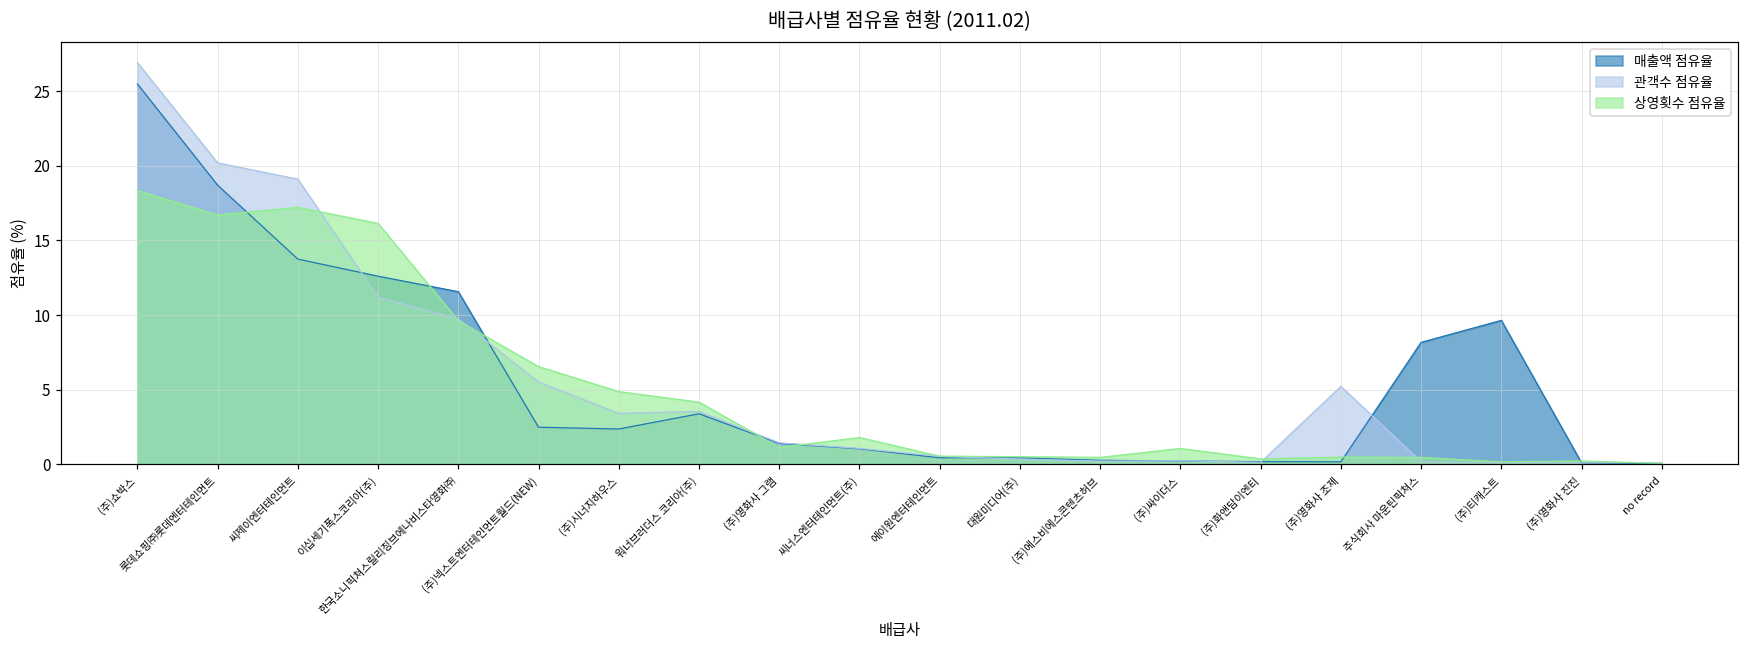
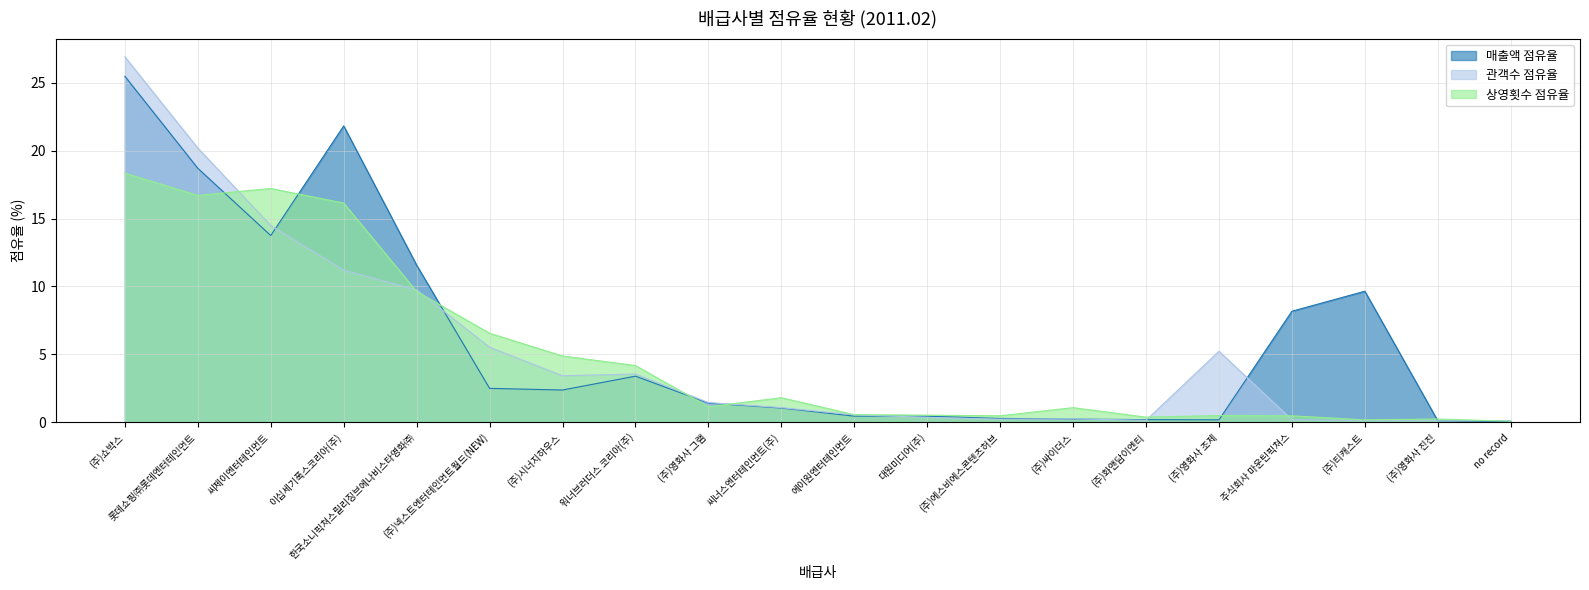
  {
    "매출액 점유율": {
      "(주)쇼박스": 25.5,
      "롯데쇼핑㈜롯데엔터테인먼트": 18.7,
      "씨제이엔터테인먼트": 13.7,
-     "이십세기폭스코리아(주)": 12.6,
+     "이십세기폭스코리아(주)": 21.8,
      "한국소니픽쳐스릴리징브에나비스타영화㈜": 11.6,
      "(주)넥스트엔터테인먼트월드(NEW)": 2.5,
      "(주)시너지하우스": 2.4,
      "(주)영화사 조제": 0.2,
      "주식회사 마운틴픽쳐스": 8.2,
      "(주)티캐스트": 9.6
    },
    "관객수 점유율": {
      "(주)쇼박스": 26.9,
      "롯데쇼핑㈜롯데엔터테인먼트": 20.2,
-     "씨제이엔터테인먼트": 19.1,
+     "씨제이엔터테인먼트": 14.5,
      "이십세기폭스코리아(주)": 11.2,
      "(주)넥스트엔터테인먼트월드(NEW)": 5.5,
      "(주)시너지하우스": 3.4,
      "(주)영화사 조제": 5.2,
      "주식회사 마운틴픽쳐스": 0.2
    },
    "상영횟수 점유율": {
      "(주)쇼박스": 18.3,
      "롯데쇼핑㈜롯데엔터테인먼트": 16.7,
      "씨제이엔터테인먼트": 17.2,
      "이십세기폭스코리아(주)": 16.1,
      "(주)넥스트엔터테인먼트월드(NEW)": 6.6,
      "(주)시너지하우스": 4.9,
      "워너브러더스 코리아(주)": 4.2,
      "(주)영화사 그램": 1.1,
      "씨너스엔터테인먼트(주)": 1.8,
      "(주)에스비에스콘텐츠허브": 0.5,
      "(주)싸이더스": 1.1,
      "(주)영화사 조제": 0.5,
      "주식회사 마운틴픽쳐스": 0.5
    }
  }
